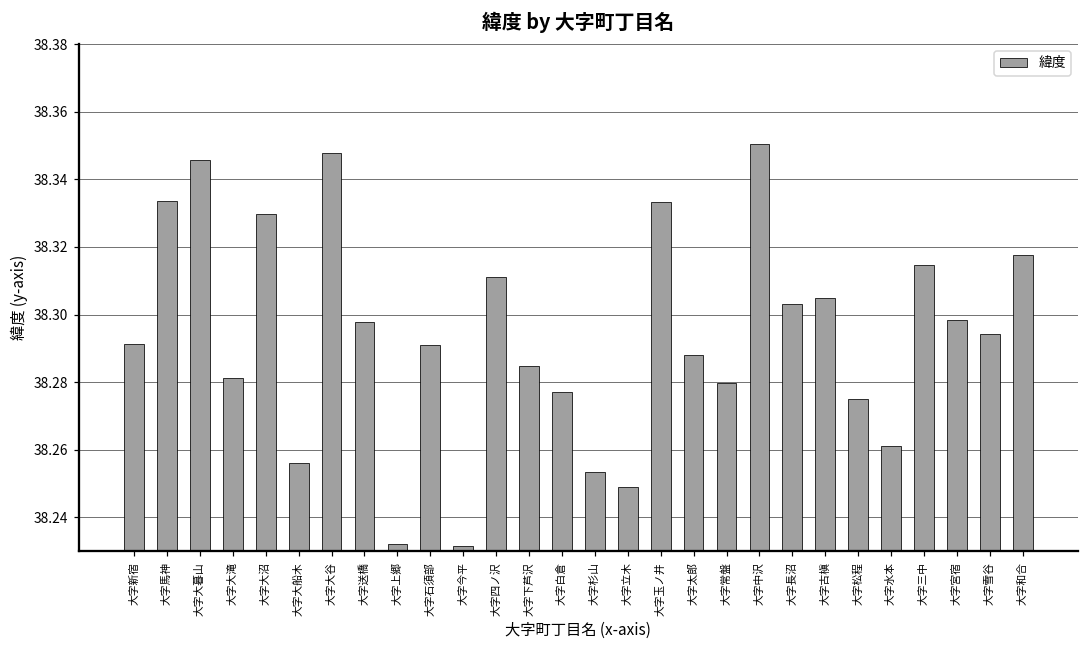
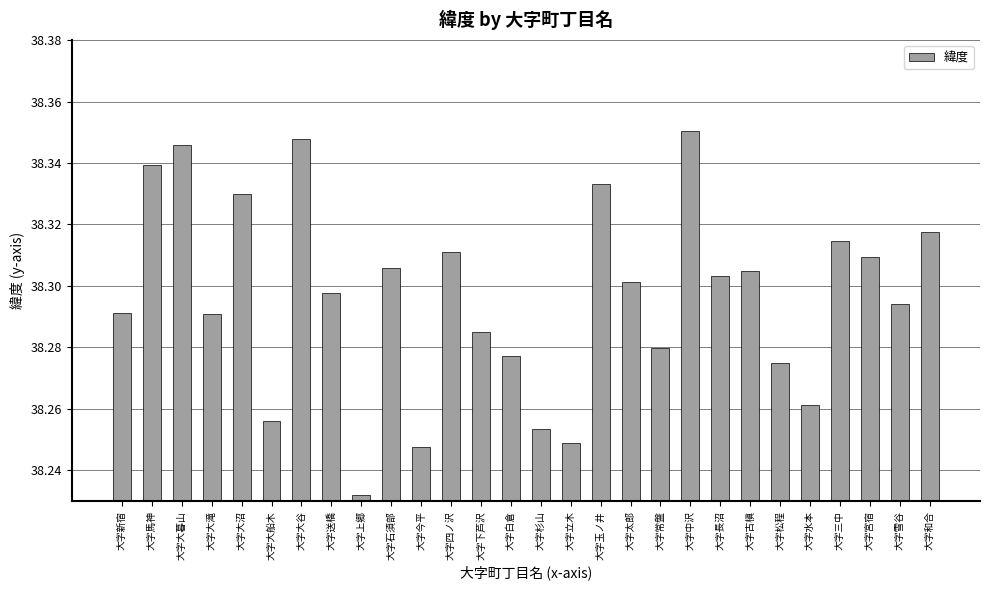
  {
    "大字新宿": 38.291,
-   "大字馬神": 38.333,
+   "大字馬神": 38.339,
    "大字大暮山": 38.346,
-   "大字大滝": 38.281,
+   "大字大滝": 38.291,
    "大字大沼": 38.330,
    "大字大船木": 38.256,
    "大字大谷": 38.348,
    "大字送橋": 38.298,
    "大字上郷": 38.232,
-   "大字石須部": 38.291,
-   "大字今平": 38.232,
+   "大字石須部": 38.306,
+   "大字今平": 38.248,
    "大字四ノ沢": 38.311,
    "大字下芦沢": 38.285,
    "大字白倉": 38.277,
    "大字杉山": 38.254,
    "大字立木": 38.249,
    "大字玉ノ井": 38.333,
-   "大字太郎": 38.288,
+   "大字太郎": 38.301,
    "大字常盤": 38.280,
    "大字中沢": 38.351,
    "大字長沼": 38.303,
    "大字古槇": 38.305,
    "大字松程": 38.275,
    "大字水本": 38.261,
    "大字三中": 38.315,
-   "大字宮宿": 38.298,
+   "大字宮宿": 38.310,
    "大字雪谷": 38.294,
    "大字和合": 38.317
  }
